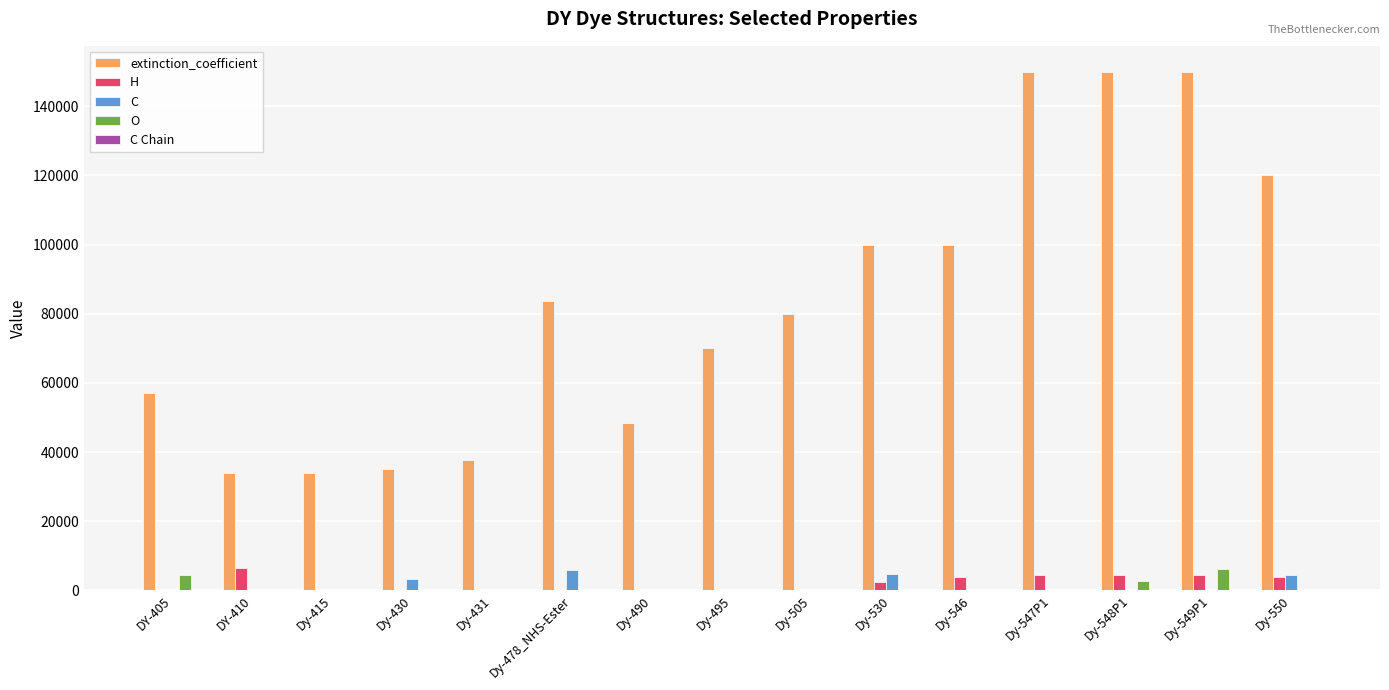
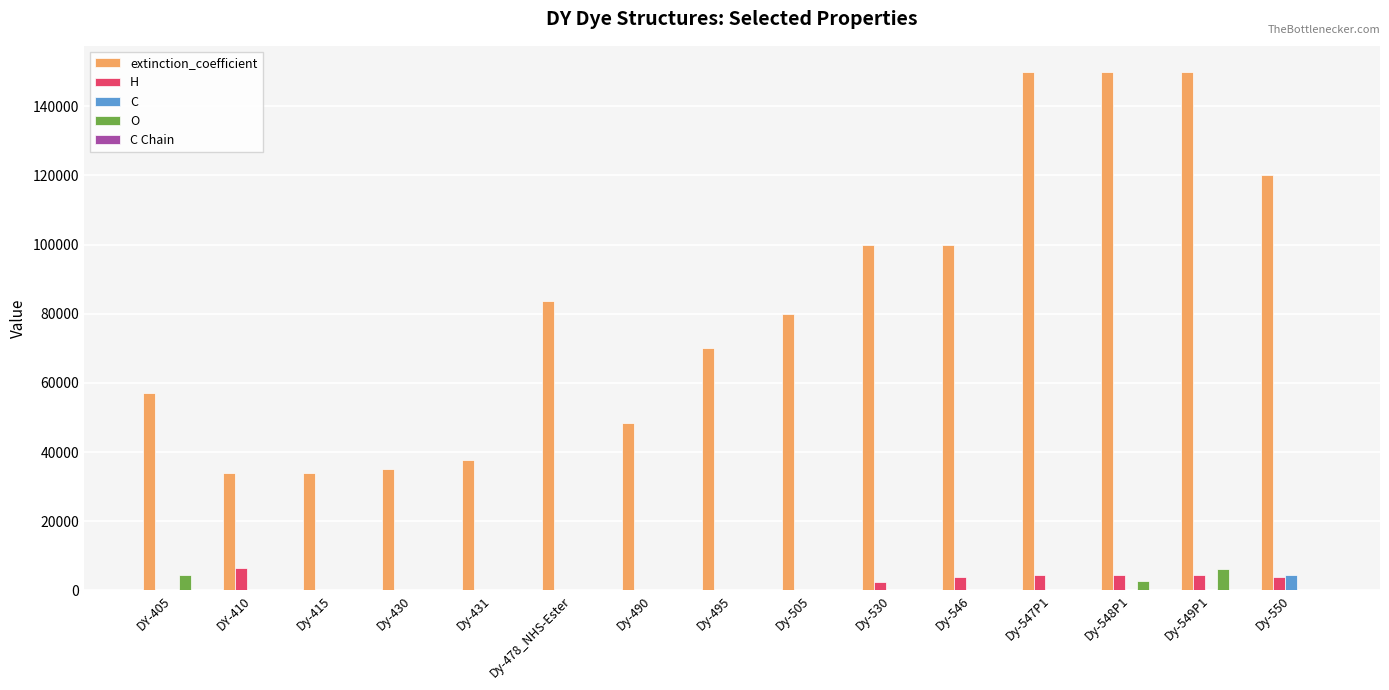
  {
    "extinction_coefficient": {
      "DY-405": 57000,
      "DY-410": 34000,
      "Dy-415": 34000,
      "Dy-430": 35000,
      "Dy-431": 38000,
      "Dy-478_NHS-Ester": 84000,
      "Dy-490": 48000,
      "Dy-495": 70000,
      "Dy-505": 80000,
      "Dy-530": 100000,
      "Dy-546": 100000,
      "Dy-547P1": 150000,
      "Dy-548P1": 150000,
      "Dy-549P1": 150000,
      "Dy-550": 120000
    },
    "H": {
      "DY-410": 6000,
      "Dy-530": 2000,
      "Dy-546": 4000,
      "Dy-547P1": 4000,
      "Dy-548P1": 4000,
      "Dy-549P1": 4000,
      "Dy-550": 4000
    },
    "C": {
-     "Dy-430": 3000,
-     "Dy-478_NHS-Ester": 6000,
-     "Dy-530": 5000,
+     "Dy-430": 0,
+     "Dy-478_NHS-Ester": 0,
+     "Dy-530": 0,
      "Dy-550": 4000
    },
    "O": {
      "DY-405": 5000,
      "Dy-548P1": 3000,
      "Dy-549P1": 6000
    },
    "C Chain": {
      "DY-405": 0,
      "DY-410": 0,
      "Dy-415": 0,
      "Dy-430": 0,
      "Dy-431": 0,
      "Dy-478_NHS-Ester": 0,
      "Dy-490": 0,
      "Dy-495": 0,
      "Dy-505": 0,
      "Dy-530": 0,
      "Dy-546": 0
    }
  }
